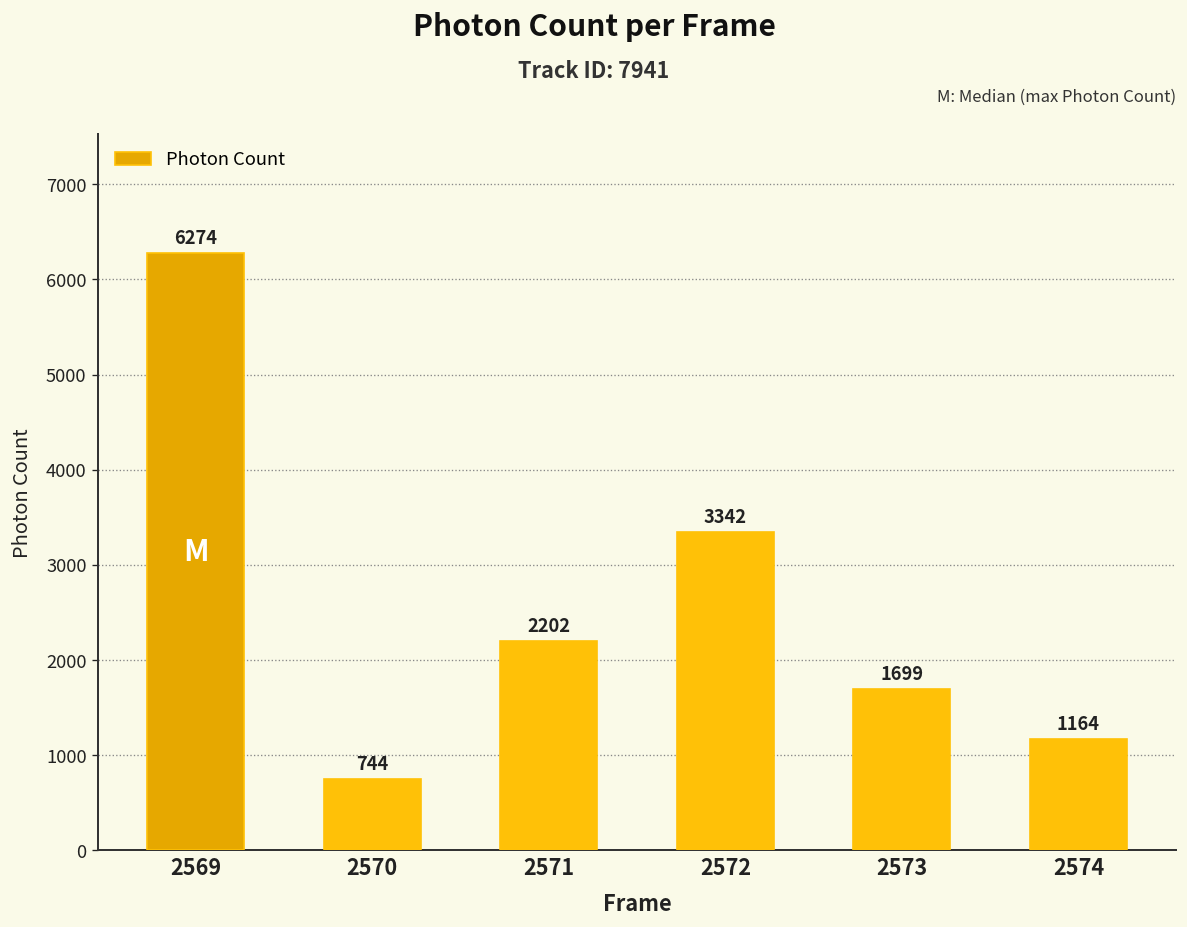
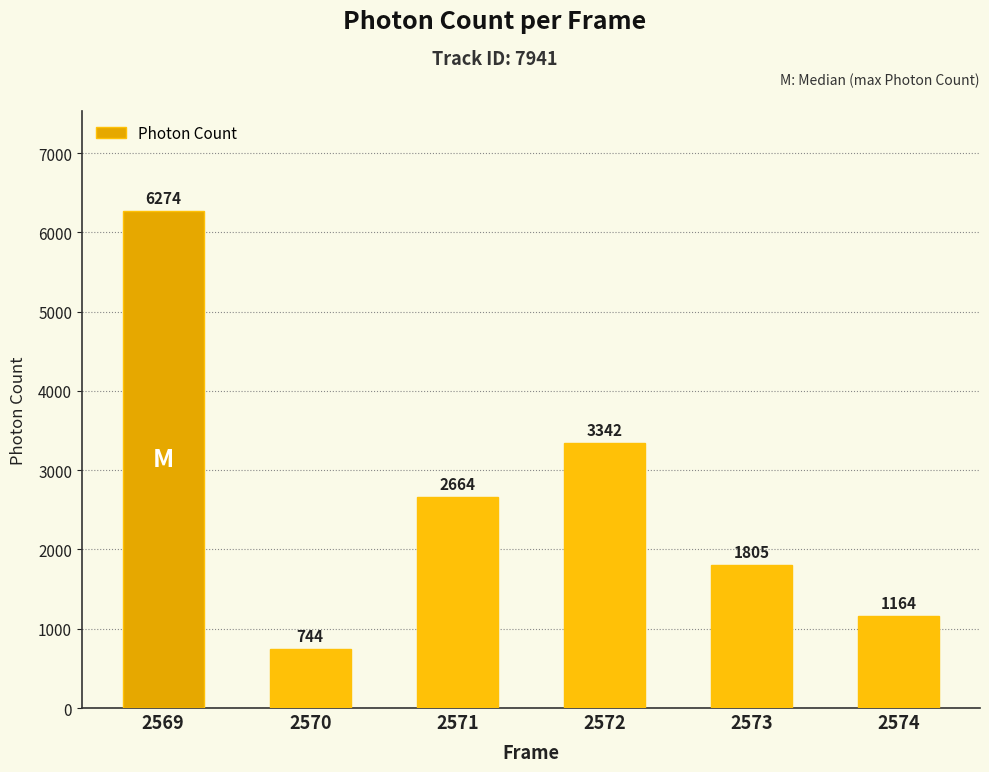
  {
    "2569": 6274,
    "2570": 744,
-   "2571": 2202,
+   "2571": 2664,
    "2572": 3342,
-   "2573": 1699,
+   "2573": 1805,
    "2574": 1164
  }
